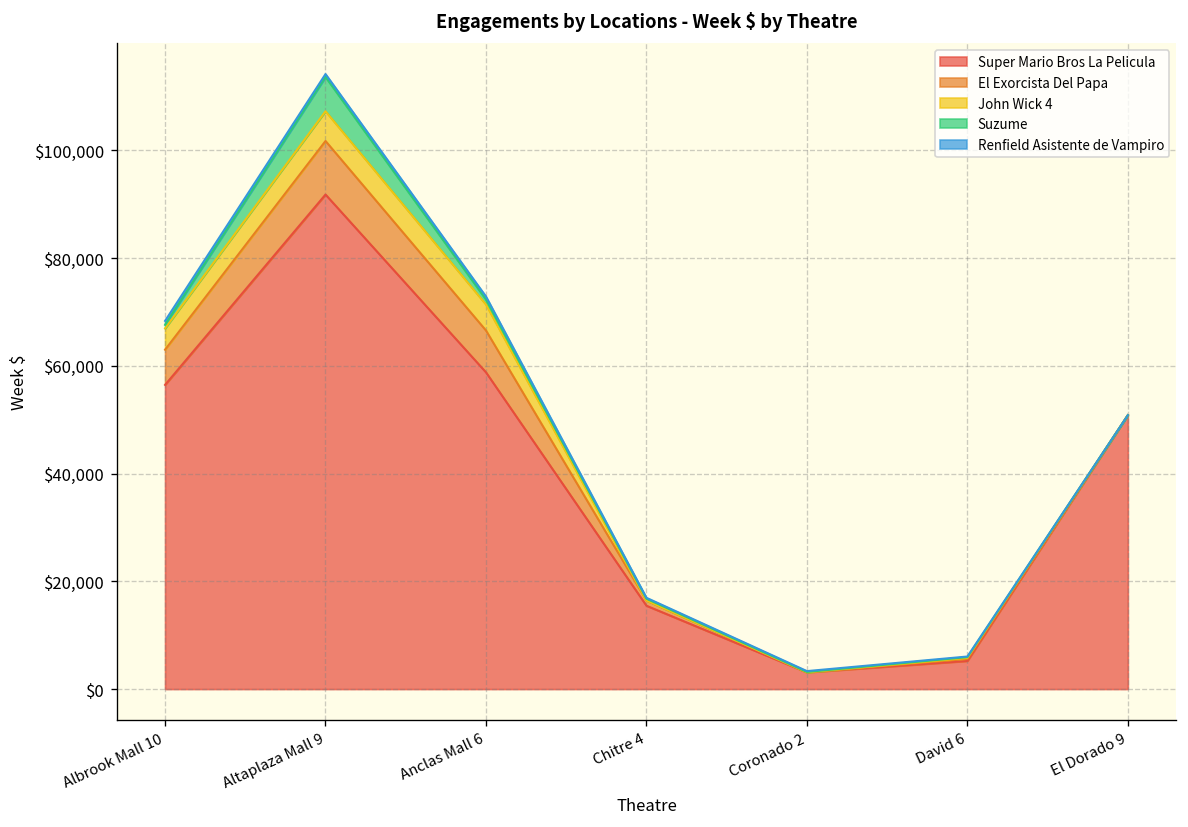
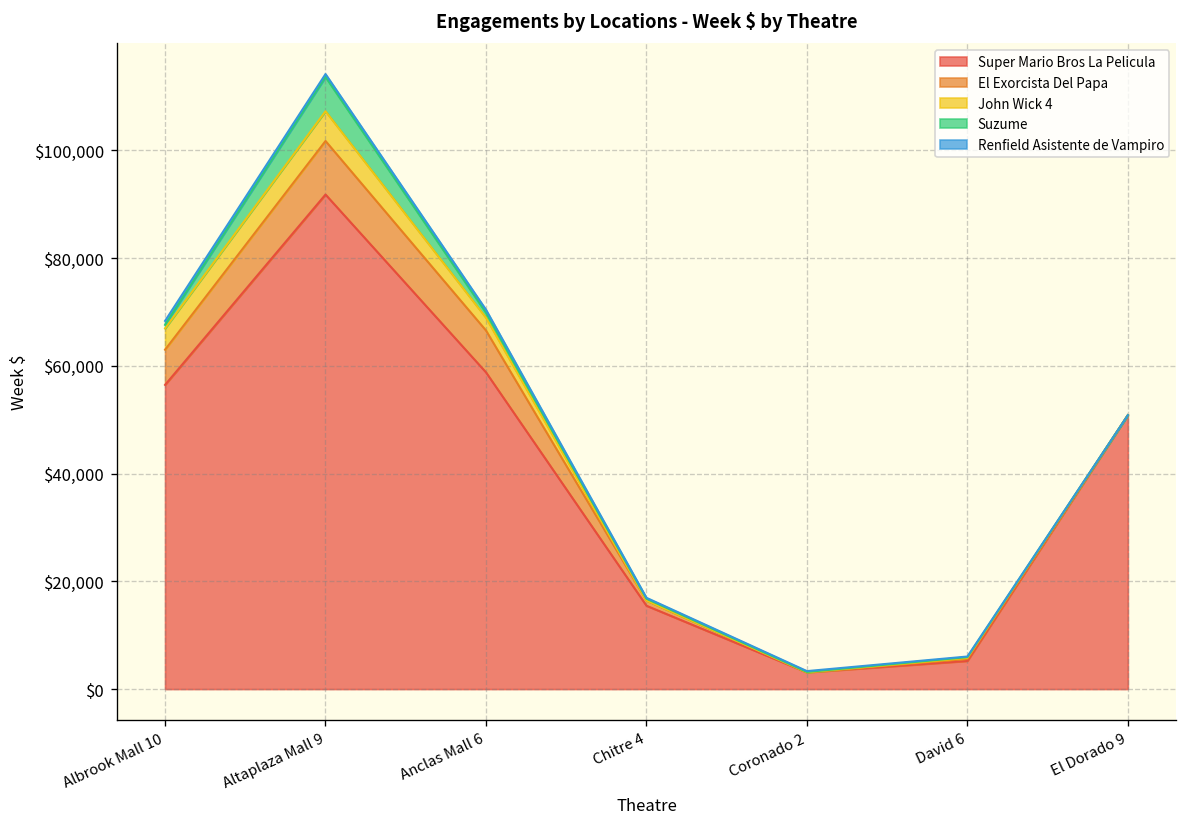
  {
    "John Wick 4": {
      "Albrook Mall 10": "$4,000",
      "Altaplaza Mall 9": "$6,000",
-     "Anclas Mall 6": "$5,000"
+     "Anclas Mall 6": "$2,000"
    },
    "Suzume": {
      "Albrook Mall 10": "$1,000"
    },
    "Renfield Asistente de Vampiro": {
      "Albrook Mall 10": "$1,000"
    }
  }
